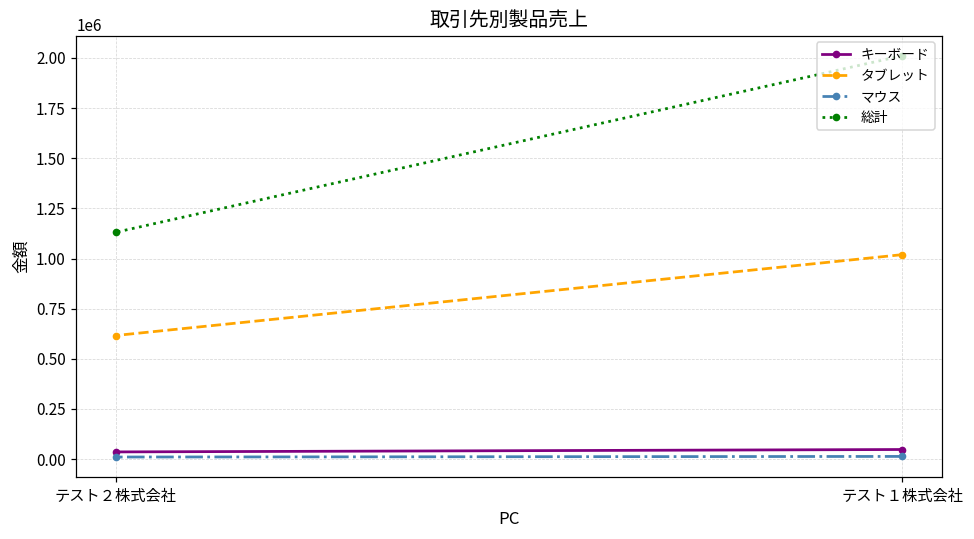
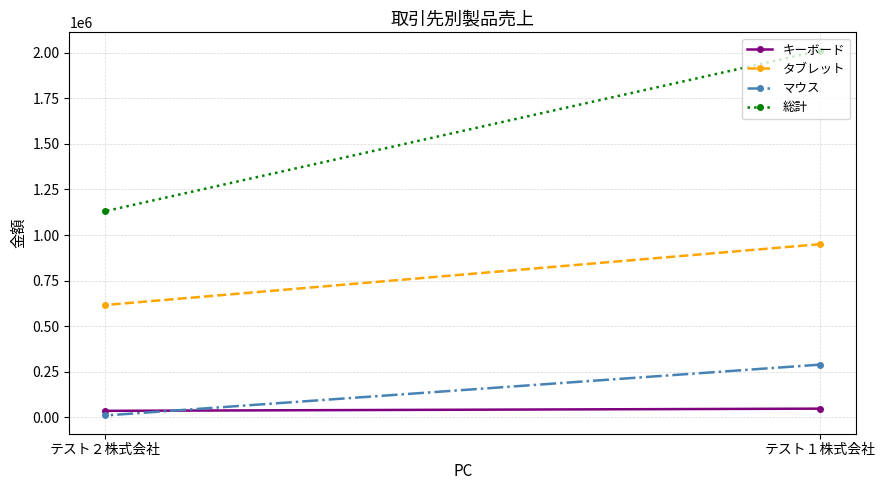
  {
    "キーボード": {
      "テスト２株式会社": 40000,
      "テスト１株式会社": 50000
    },
    "タブレット": {
      "テスト２株式会社": 620000,
-     "テスト１株式会社": 1020000
+     "テスト１株式会社": 950000
    },
    "マウス": {
      "テスト２株式会社": 10000,
-     "テスト１株式会社": 10000
+     "テスト１株式会社": 290000
    },
    "総計": {
      "テスト２株式会社": 1130000
    }
  }
